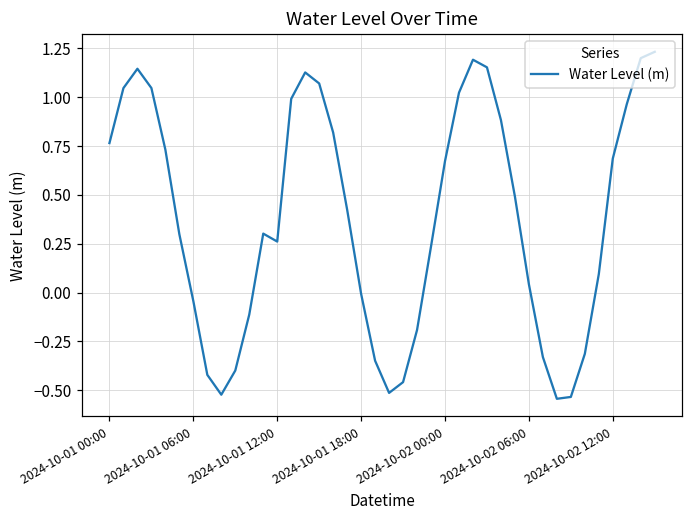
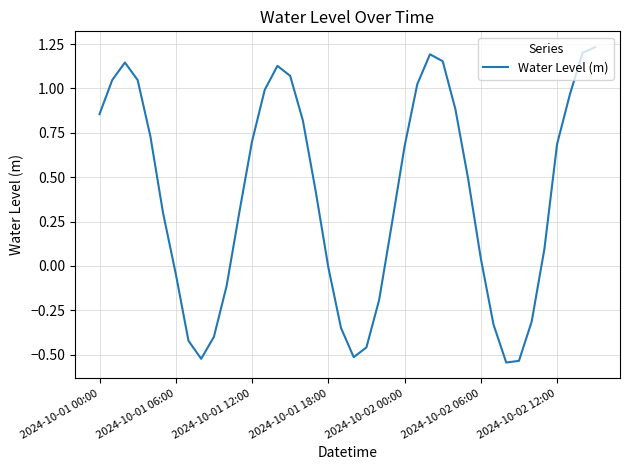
  {
-   "2024-10-01 00:00": 0.77,
+   "2024-10-01 00:00": 0.86,
    "2024-10-01 06:00": -0.04,
-   "2024-10-01 12:00": 0.26,
+   "2024-10-01 12:00": 0.70,
    "2024-10-01 18:00": -0.01,
    "2024-10-02 00:00": 0.67,
    "2024-10-02 06:00": 0.04,
    "2024-10-02 12:00": 0.69
  }
